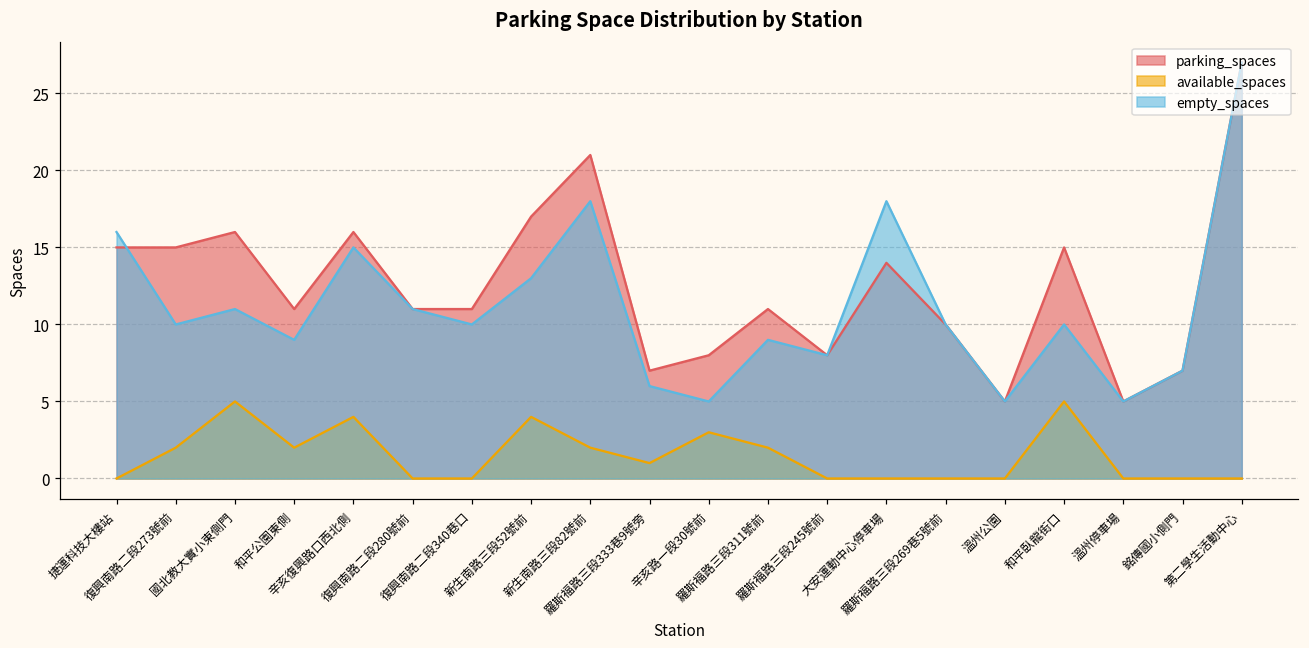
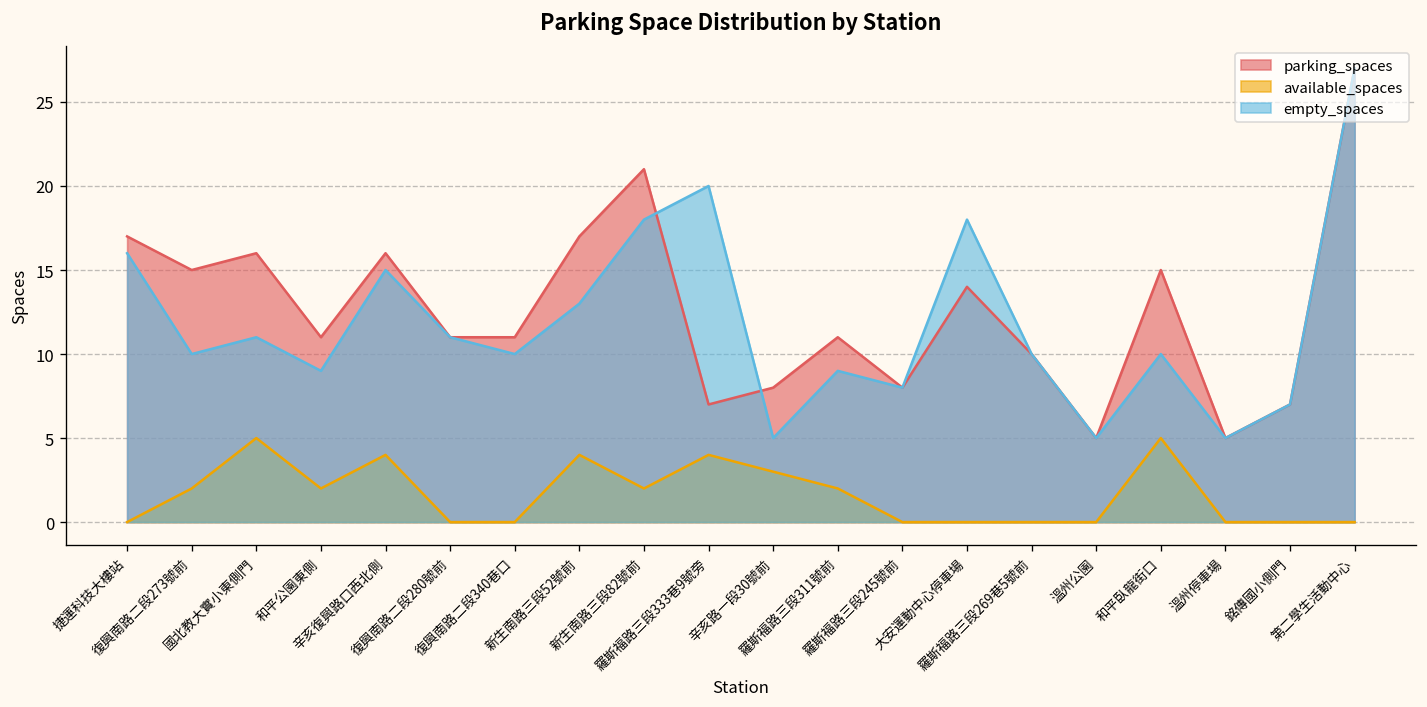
  {
    "parking_spaces": {
-     "捷運科技大樓站": 15,
+     "捷運科技大樓站": 17,
      "復興南路二段273號前": 15,
      "國北教大實小東側門": 16,
      "和平公園東側": 11,
      "辛亥復興路口西北側": 16,
      "復興南路二段340巷口": 11,
      "新生南路三段52號前": 17,
      "新生南路三段82號前": 21,
      "羅斯福路三段333巷9號旁": 7,
      "辛亥路一段30號前": 8,
      "羅斯福路三段311號前": 11,
      "大安運動中心停車場": 14,
      "和平臥龍街口": 15
    },
    "available_spaces": {
      "捷運科技大樓站": 0,
      "復興南路二段273號前": 2,
      "國北教大實小東側門": 5,
      "和平公園東側": 2,
      "辛亥復興路口西北側": 4,
      "復興南路二段280號前": 0,
      "復興南路二段340巷口": 0,
      "新生南路三段52號前": 4,
      "新生南路三段82號前": 2,
-     "羅斯福路三段333巷9號旁": 1,
+     "羅斯福路三段333巷9號旁": 4,
      "辛亥路一段30號前": 3,
      "羅斯福路三段311號前": 2,
      "羅斯福路三段245號前": 0,
      "大安運動中心停車場": 0,
      "羅斯福路三段269巷5號前": 0,
      "溫州公園": 0,
      "和平臥龍街口": 5,
      "溫州停車場": 0,
      "銘傳國小側門": 0,
      "第二學生活動中心": 0
    },
    "empty_spaces": {
      "捷運科技大樓站": 16,
      "復興南路二段273號前": 10,
      "國北教大實小東側門": 11,
      "和平公園東側": 9,
      "辛亥復興路口西北側": 15,
      "復興南路二段340巷口": 10,
      "新生南路三段52號前": 13,
      "新生南路三段82號前": 18,
-     "羅斯福路三段333巷9號旁": 6,
+     "羅斯福路三段333巷9號旁": 20,
      "辛亥路一段30號前": 5,
      "羅斯福路三段311號前": 9,
      "大安運動中心停車場": 18,
      "和平臥龍街口": 10
    }
  }
